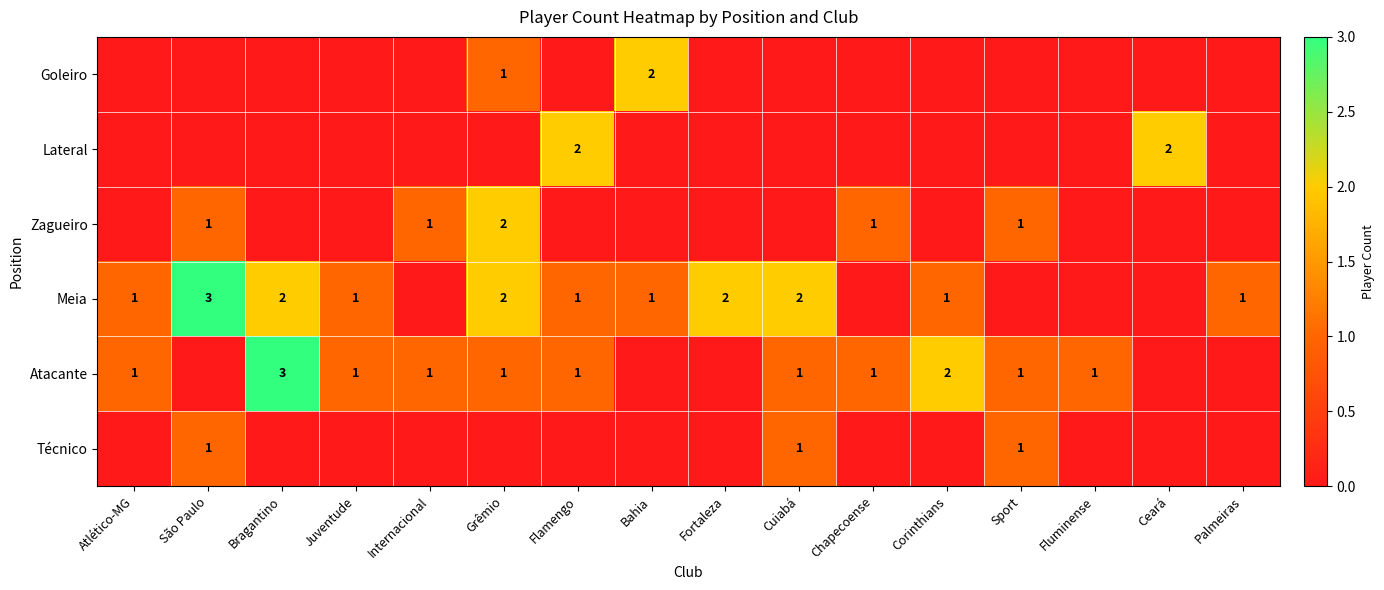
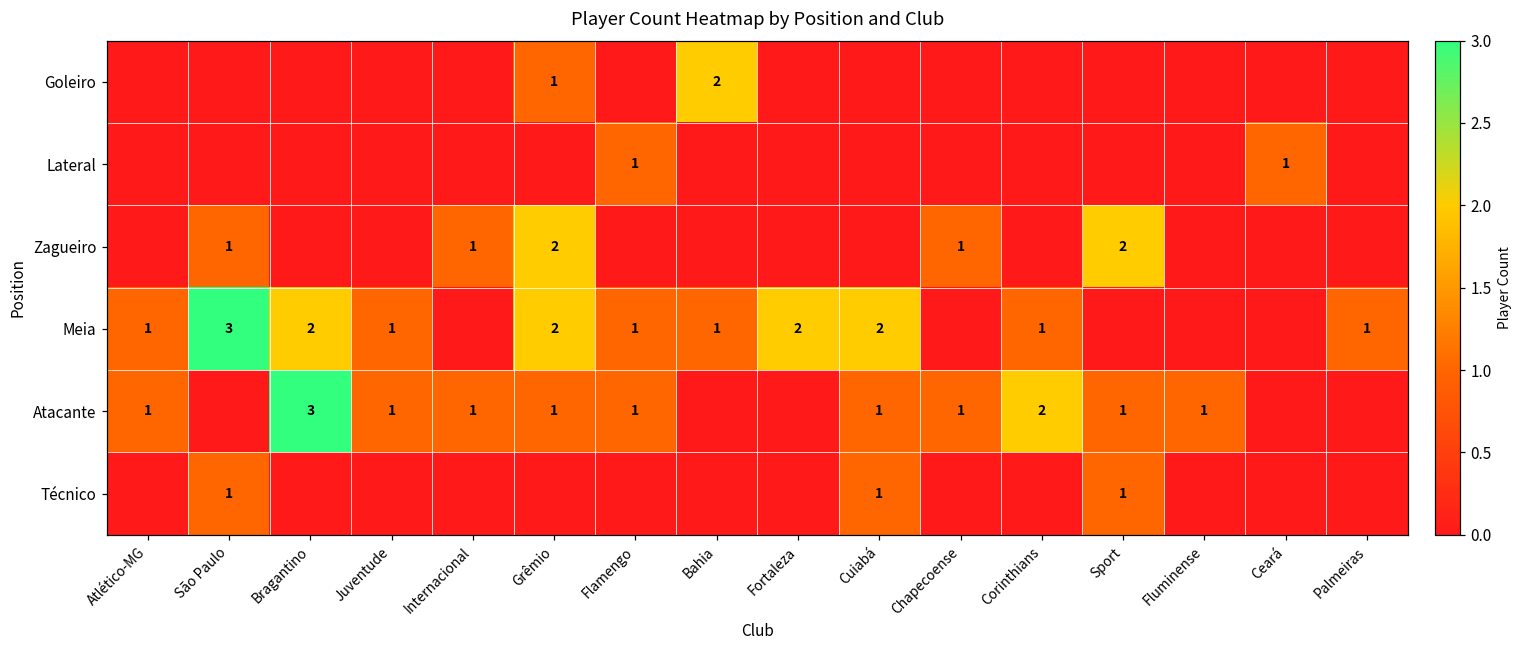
  {
    "Goleiro": {
      "Grêmio": 1,
      "Bahia": 2
    },
    "Lateral": {
-     "Flamengo": 2,
-     "Ceará": 2
+     "Flamengo": 1,
+     "Ceará": 1
    },
    "Zagueiro": {
      "São Paulo": 1,
      "Internacional": 1,
      "Grêmio": 2,
      "Chapecoense": 1,
-     "Sport": 1
+     "Sport": 2
    },
    "Meia": {
      "Atlético-MG": 1,
      "São Paulo": 3,
      "Bragantino": 2,
      "Juventude": 1,
      "Grêmio": 2,
      "Flamengo": 1,
      "Bahia": 1,
      "Fortaleza": 2,
      "Cuiabá": 2,
      "Corinthians": 1,
      "Palmeiras": 1
    },
    "Atacante": {
      "Atlético-MG": 1,
      "Bragantino": 3,
      "Juventude": 1,
      "Internacional": 1,
      "Grêmio": 1,
      "Flamengo": 1,
      "Cuiabá": 1,
      "Chapecoense": 1,
      "Corinthians": 2,
      "Sport": 1,
      "Fluminense": 1
    },
    "Técnico": {
      "São Paulo": 1,
      "Cuiabá": 1,
      "Sport": 1
    }
  }
